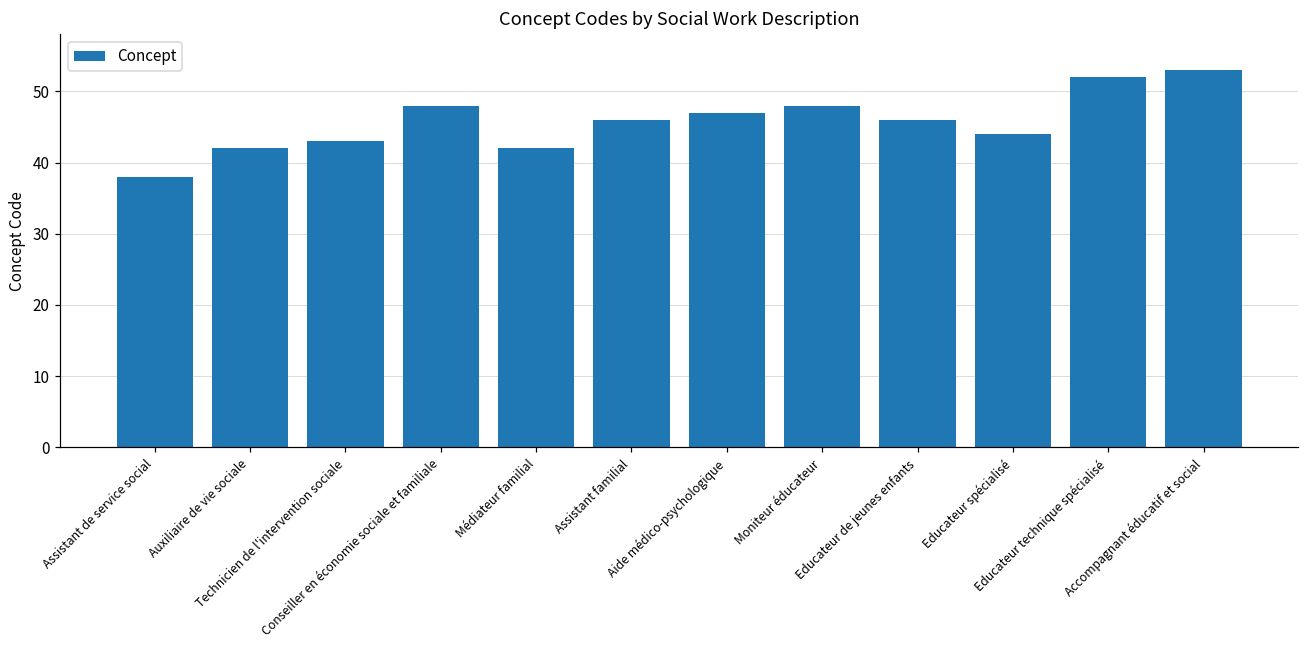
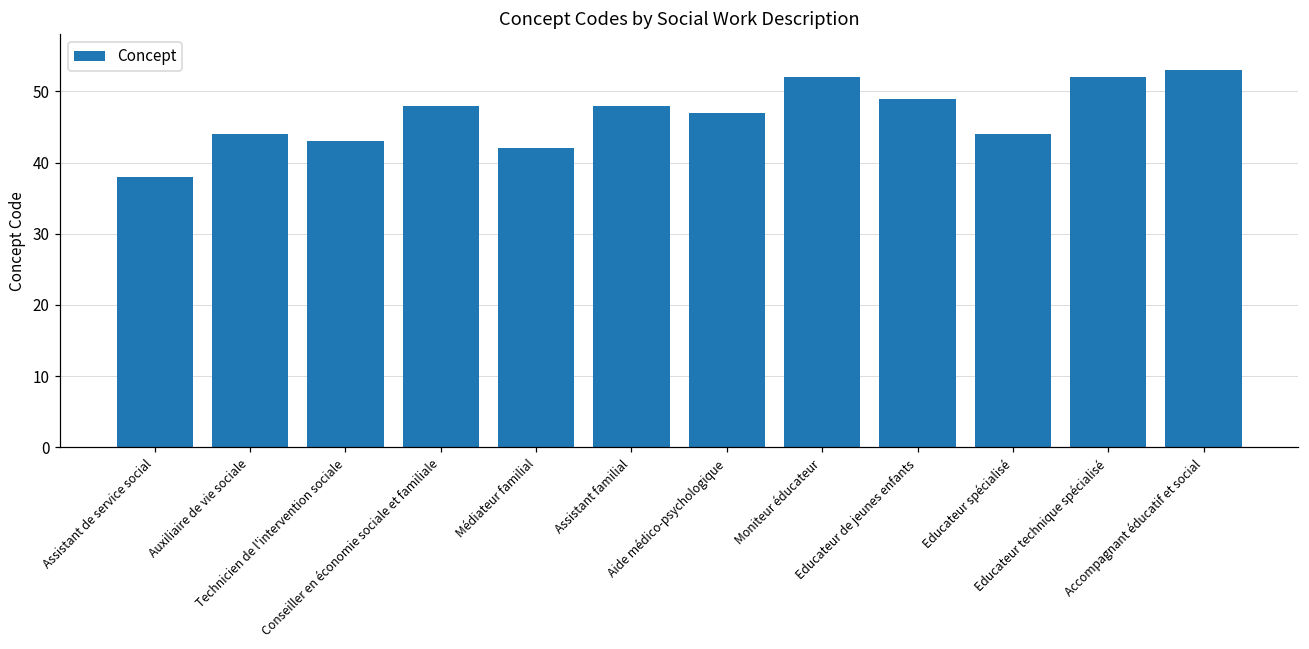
  {
    "Assistant de service social": 38,
-   "Auxiliaire de vie sociale": 42,
+   "Auxiliaire de vie sociale": 44,
    "Technicien de l'intervention sociale": 43,
    "Conseiller en économie sociale et familiale": 48,
    "Médiateur familial": 42,
-   "Assistant familial": 46,
+   "Assistant familial": 48,
    "Aide médico-psychologique": 47,
-   "Moniteur éducateur": 48,
-   "Educateur de jeunes enfants": 46,
+   "Moniteur éducateur": 52,
+   "Educateur de jeunes enfants": 49,
    "Educateur spécialisé": 44,
    "Educateur technique spécialisé": 52,
    "Accompagnant éducatif et social": 53
  }
